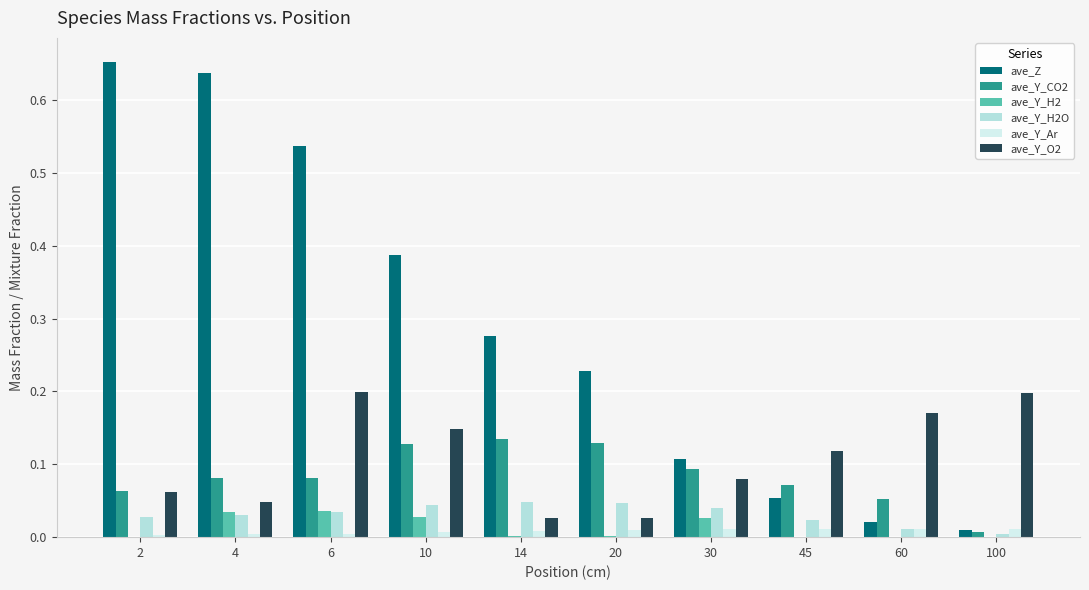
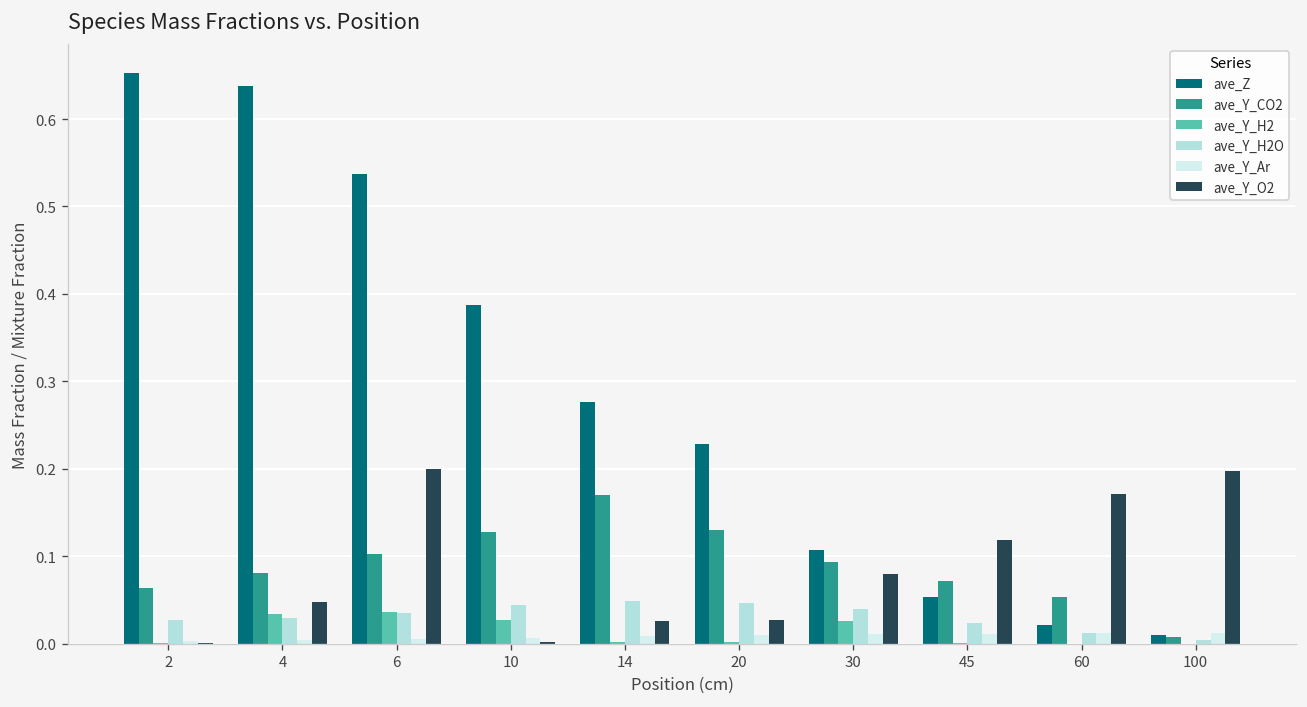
  {
    "ave_Z": {
      "2": 0.65,
      "4": 0.64,
      "6": 0.54,
      "10": 0.39,
      "14": 0.28,
      "20": 0.23,
      "30": 0.11,
      "45": 0.05,
      "60": 0.02,
      "100": 0.01
    },
    "ave_Y_CO2": {
      "2": 0.06,
      "4": 0.08,
-     "6": 0.08,
+     "6": 0.10,
      "10": 0.13,
-     "14": 0.13,
+     "14": 0.17,
      "20": 0.13,
      "30": 0.09,
      "45": 0.07,
      "60": 0.05,
      "100": 0.01
    },
    "ave_Y_H2": {
      "4": 0.03,
      "6": 0.04,
      "10": 0.03,
      "30": 0.03,
      "100": 0.00
    },
    "ave_Y_O2": {
-     "2": 0.06,
+     "2": 0.00,
      "4": 0.05,
      "6": 0.20,
-     "10": 0.15,
+     "10": 0.00,
      "14": 0.03,
      "20": 0.03,
      "30": 0.08,
      "45": 0.12,
      "60": 0.17,
      "100": 0.20
    }
  }
